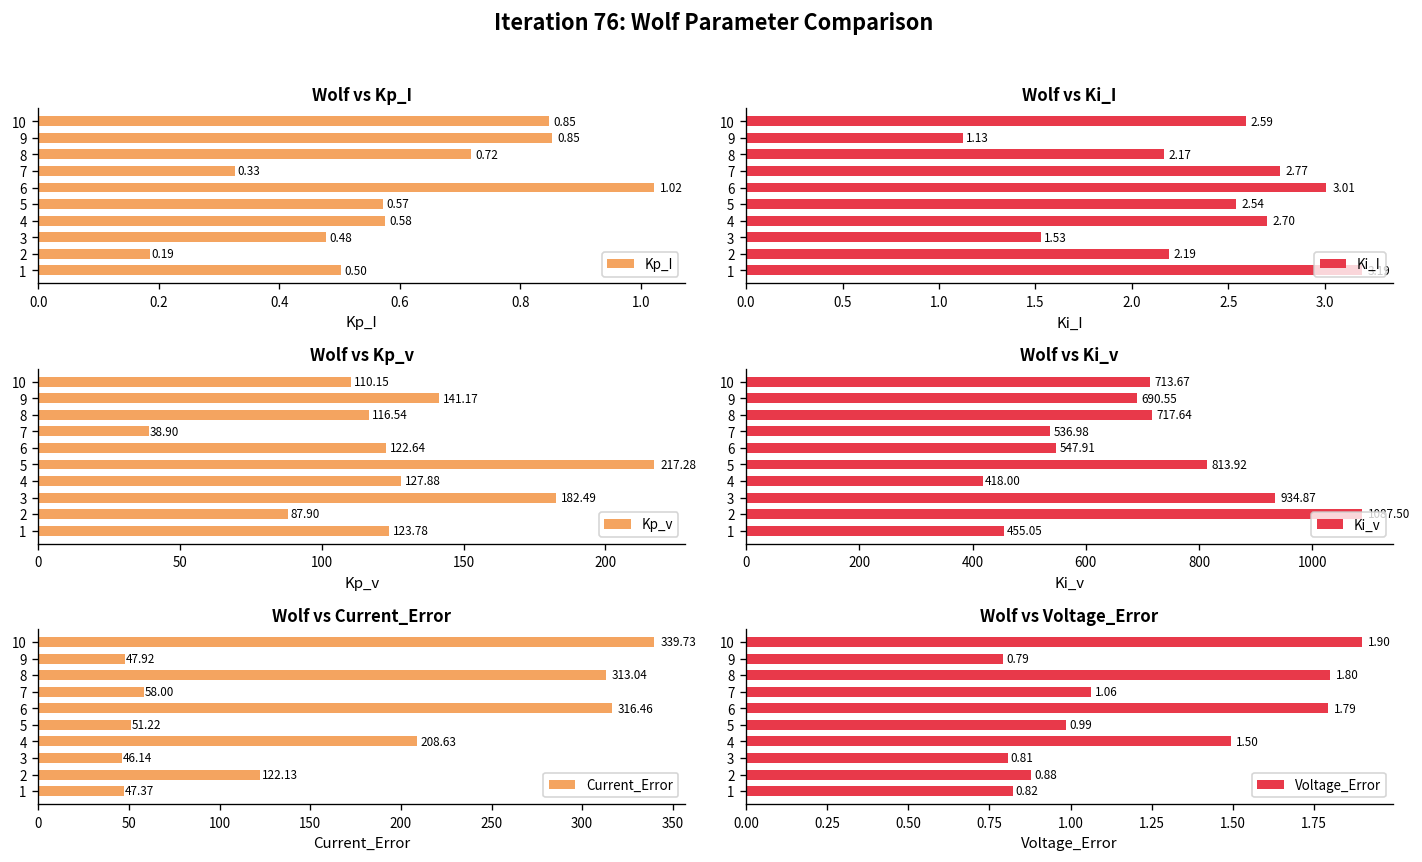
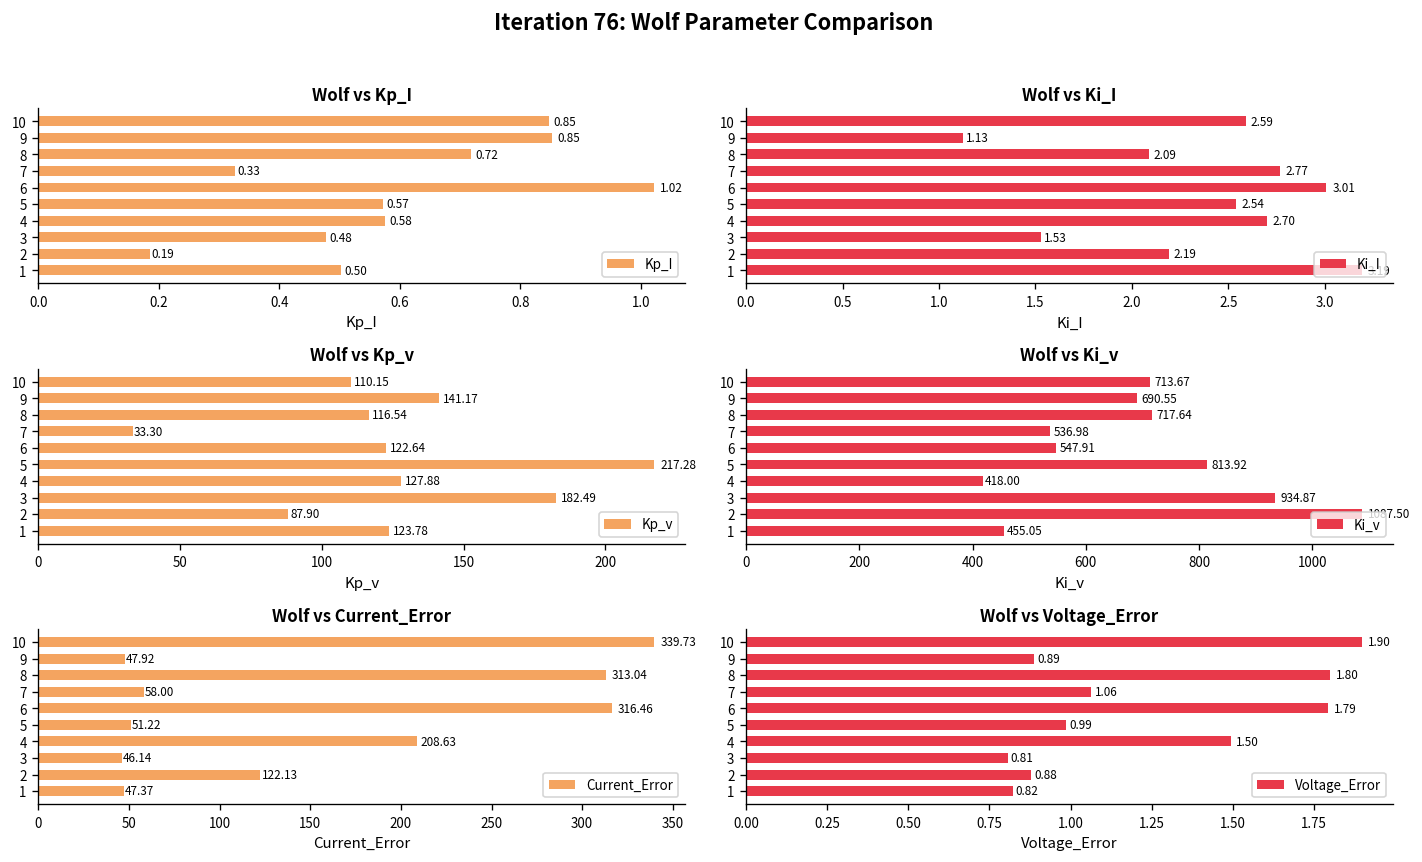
  {
    "Wolf vs Kp_I": {
      "10": 0.85,
      "9": 0.85,
      "8": 0.72,
      "7": 0.33,
      "6": 1.02,
      "5": 0.57,
      "4": 0.58,
      "3": 0.48,
      "2": 0.19,
      "1": 0.50
    },
    "Wolf vs Ki_I": {
      "10": 2.59,
      "9": 1.13,
-     "8": 2.17,
+     "8": 2.09,
      "7": 2.77,
      "6": 3.01,
      "5": 2.54,
      "4": 2.70,
      "3": 1.53,
      "2": 2.19
    },
    "Wolf vs Kp_v": {
      "10": 110.15,
      "9": 141.17,
      "8": 116.54,
-     "7": 38.90,
+     "7": 33.30,
      "6": 122.64,
      "5": 217.28,
      "4": 127.88,
      "3": 182.49,
      "2": 87.90,
      "1": 123.78
    },
    "Wolf vs Ki_v": {
      "10": 713.67,
      "9": 690.55,
      "8": 717.64,
      "7": 536.98,
      "6": 547.91,
      "5": 813.92,
      "4": 418.00,
      "3": 934.87,
      "1": 455.05
    },
    "Wolf vs Current_Error": {
      "10": 339.73,
      "9": 47.92,
      "8": 313.04,
      "7": 58.00,
      "6": 316.46,
      "5": 51.22,
      "4": 208.63,
      "3": 46.14,
      "2": 122.13,
      "1": 47.37
    },
    "Wolf vs Voltage_Error": {
      "10": 1.90,
-     "9": 0.79,
+     "9": 0.89,
      "8": 1.80,
      "7": 1.06,
      "6": 1.79,
      "5": 0.99,
      "4": 1.50,
      "3": 0.81,
      "2": 0.88,
      "1": 0.82
    }
  }
